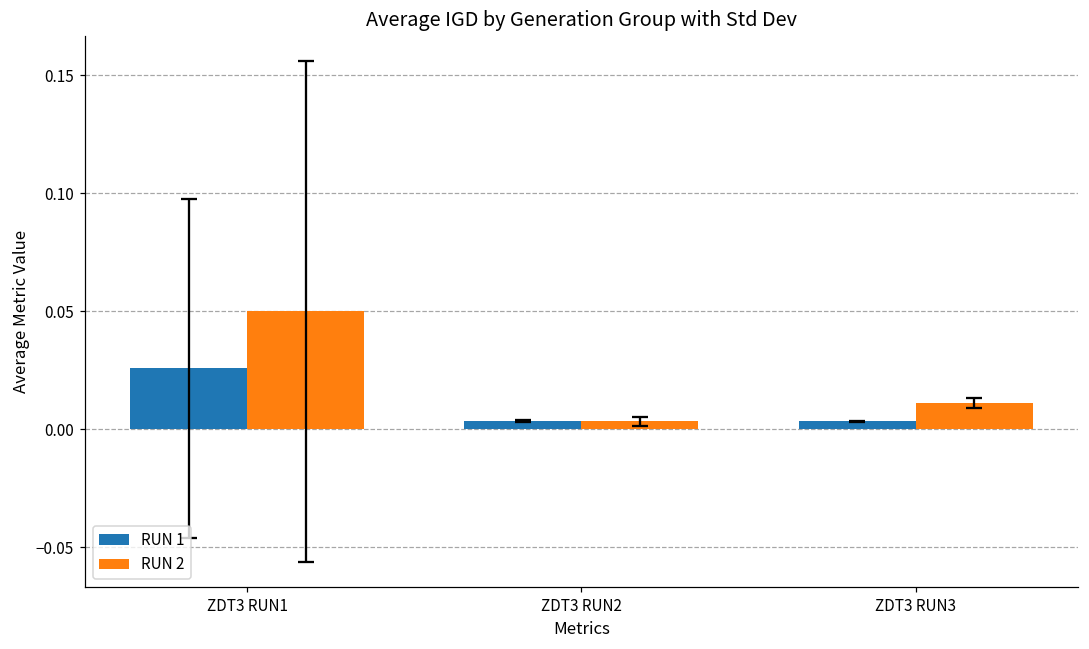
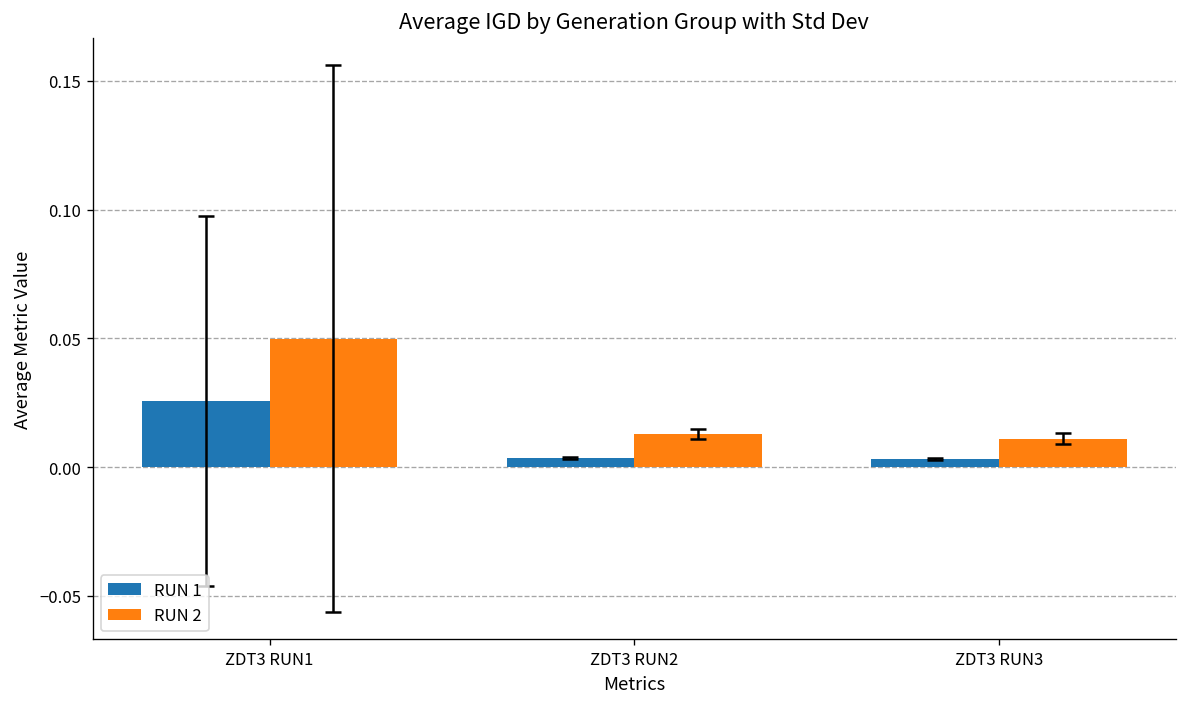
  {
    "RUN 2": {
      "ZDT3 RUN1": 0.050,
-     "ZDT3 RUN2": 0.003,
+     "ZDT3 RUN2": 0.013,
      "ZDT3 RUN3": 0.011
    }
  }
